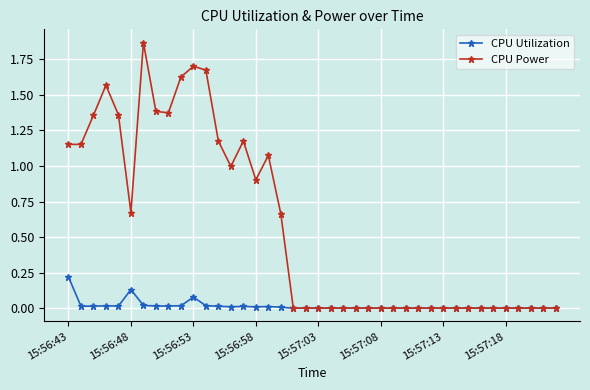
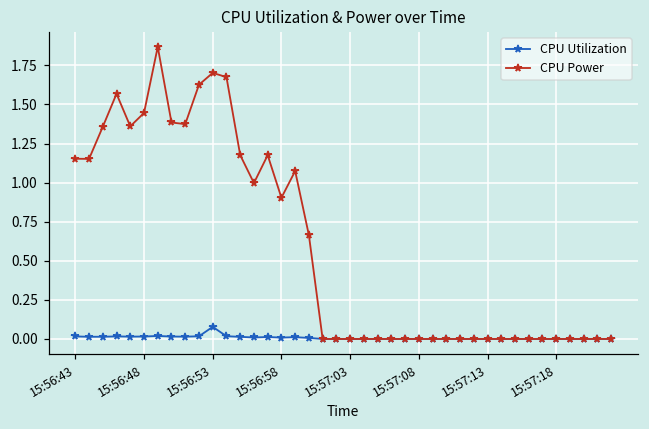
  {
    "CPU Utilization": {
-     "15:56:43": 0.22,
-     "15:56:48": 0.13,
+     "15:56:43": 0.02,
+     "15:56:48": 0.02,
      "15:56:53": 0.08,
      "15:56:58": 0.01
    },
    "CPU Power": {
      "15:56:43": 1.15,
-     "15:56:48": 0.67,
+     "15:56:48": 1.45,
      "15:56:53": 1.70,
      "15:56:58": 0.90
    }
  }
